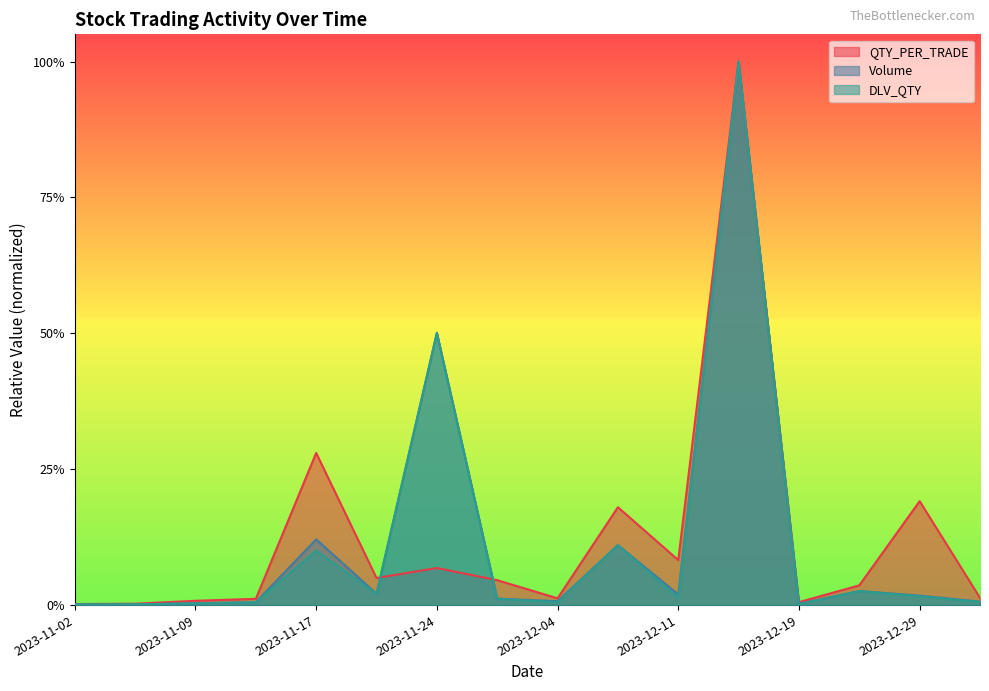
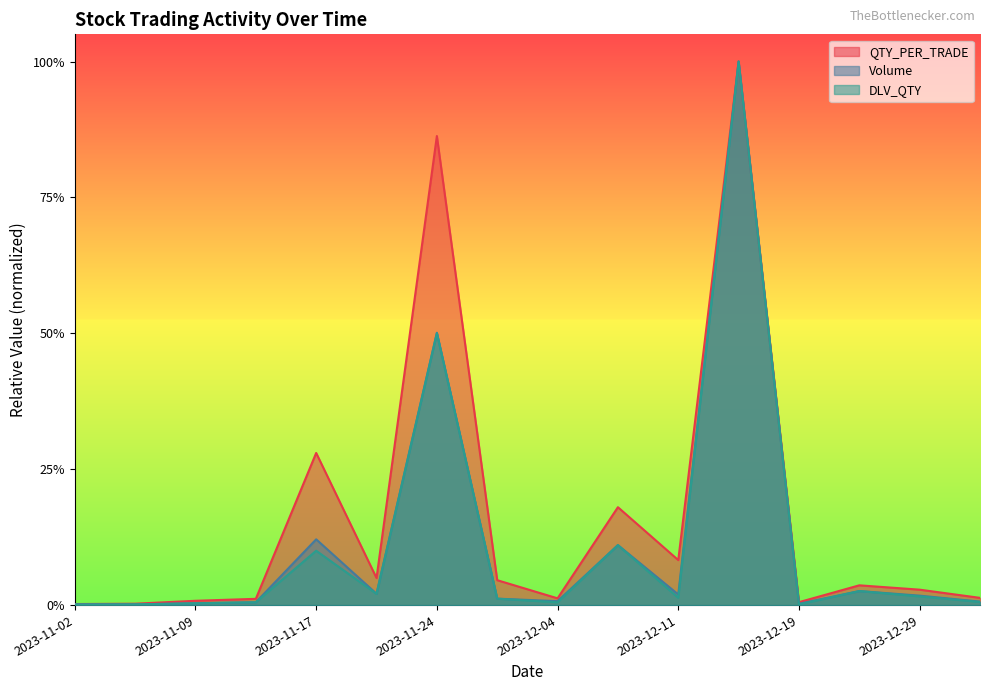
  {
    "QTY_PER_TRADE": {
      "2023-11-17": "28%",
-     "2023-11-24": "7%",
+     "2023-11-24": "86%",
      "2023-12-04": "1%",
      "2023-12-11": "8%",
-     "2023-12-29": "19%"
+     "2023-12-29": "3%"
    }
  }
